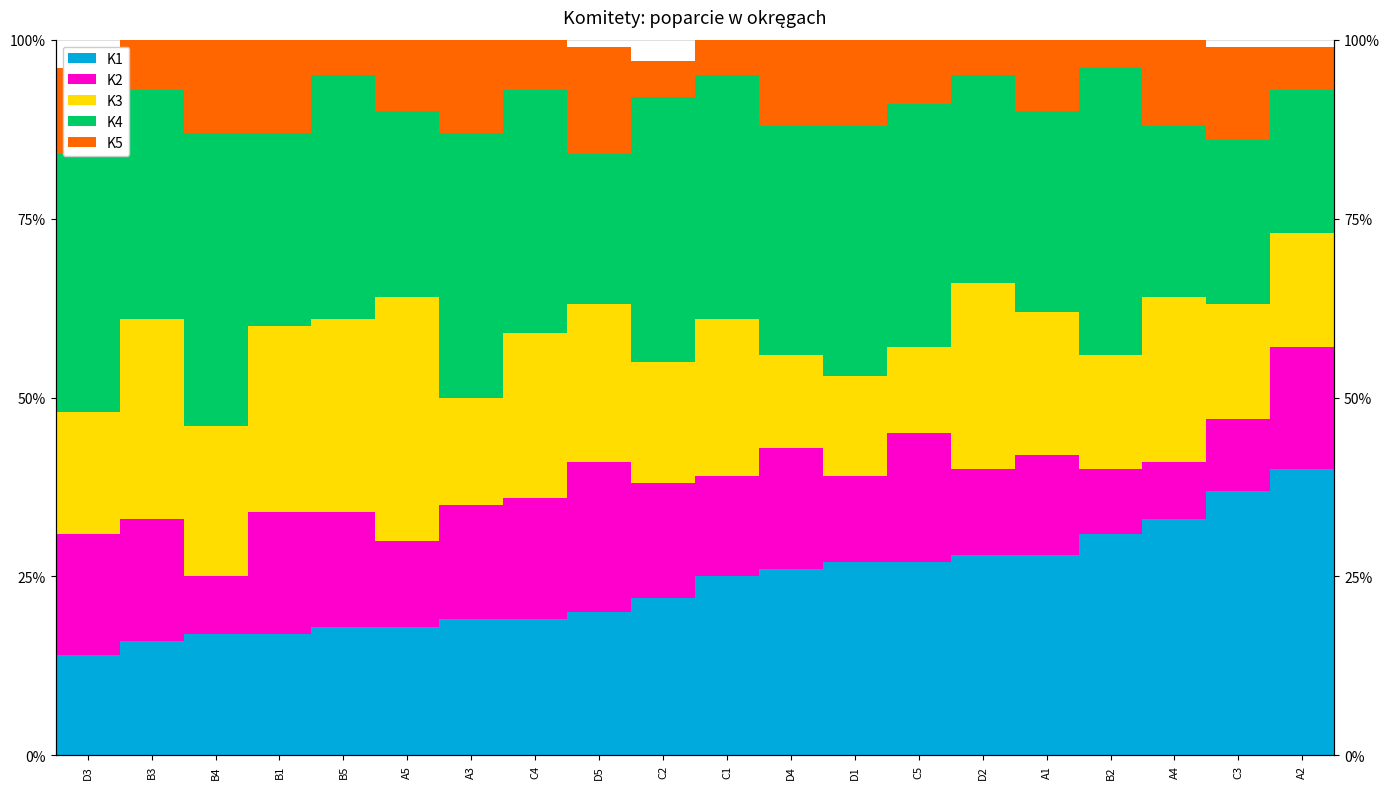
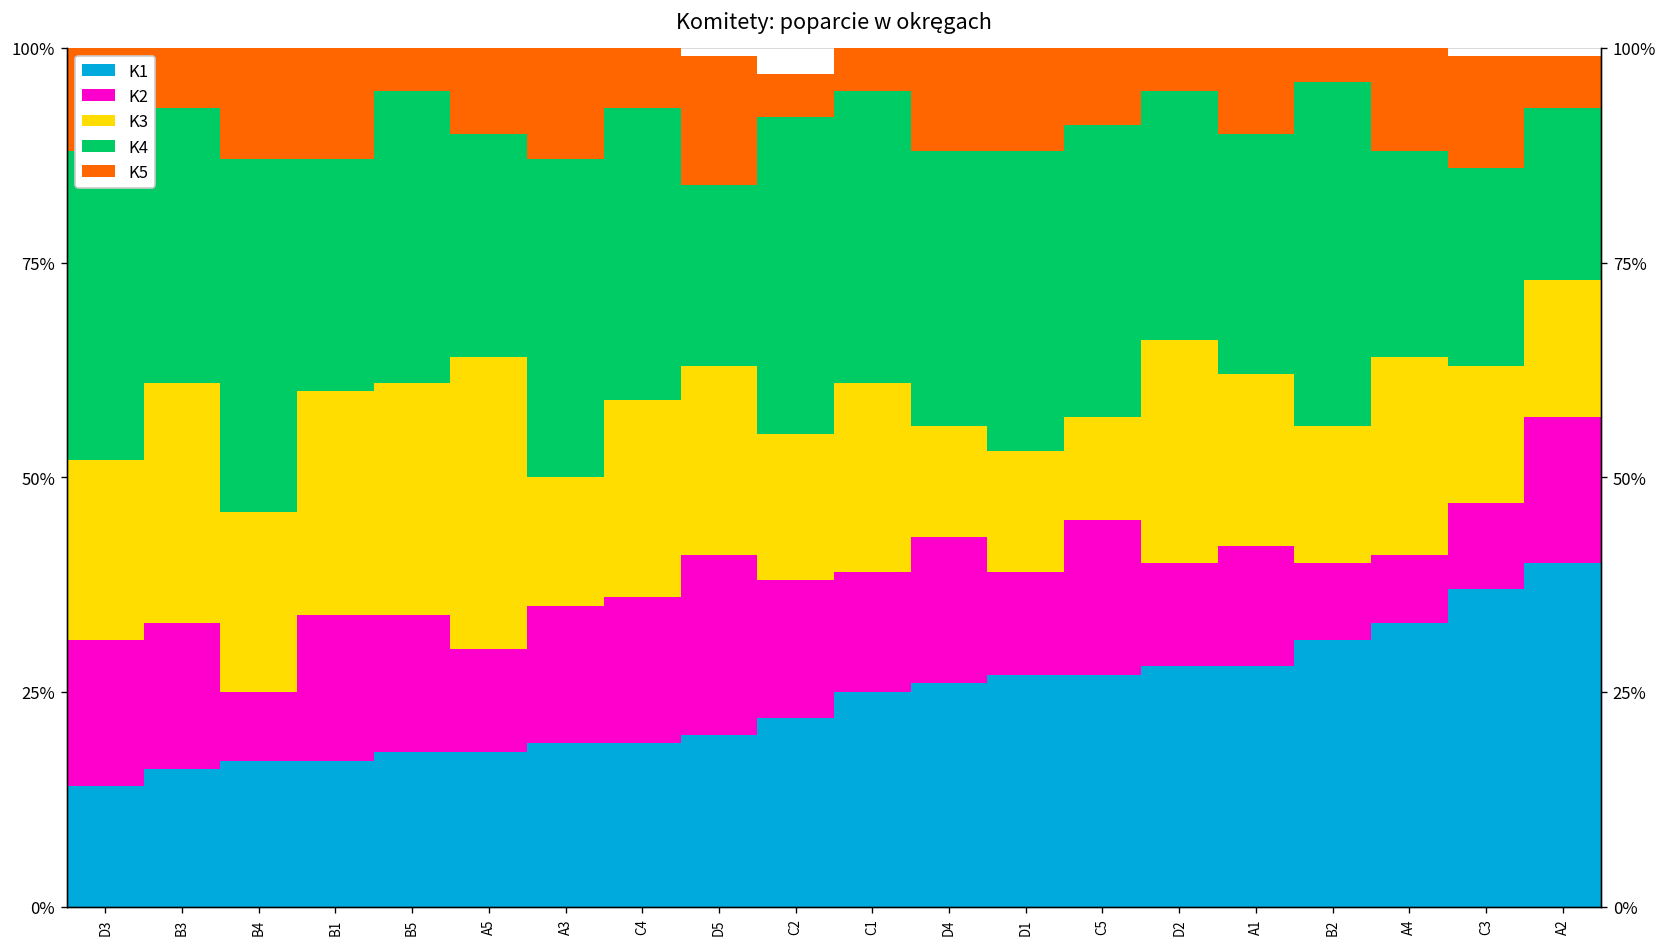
  {
    "K1": {
      "D3": "14%",
      "B3": "16%",
      "B4": "17%",
      "B1": "17%",
      "B5": "18%",
      "A5": "18%",
      "A3": "19%",
      "C4": "19%",
      "D5": "20%",
      "C2": "22%",
      "C1": "25%",
      "D4": "26%",
      "D1": "27%",
      "C5": "27%",
      "D2": "28%",
      "A1": "28%",
      "B2": "31%",
      "A4": "33%",
      "C3": "37%",
      "A2": "40%"
    },
    "K2": {
      "D3": "17%",
      "B3": "17%",
      "B4": "8%",
      "B1": "17%",
      "B5": "16%",
      "A5": "12%",
      "A3": "16%",
      "C4": "17%",
      "D5": "21%",
      "C2": "16%",
      "C1": "14%",
      "D4": "17%",
      "D1": "12%",
      "C5": "18%",
      "D2": "12%",
      "A1": "14%",
      "B2": "9%",
      "A4": "8%",
      "C3": "10%",
      "A2": "17%"
    },
    "K3": {
-     "D3": "17%",
+     "D3": "21%",
      "B3": "28%",
      "B4": "21%",
      "B1": "26%",
      "B5": "27%",
      "A5": "34%",
      "A3": "15%",
      "C4": "23%",
      "D5": "22%",
      "C2": "17%",
      "C1": "22%",
      "D4": "13%",
      "D1": "14%",
      "C5": "12%",
      "D2": "26%",
      "A1": "20%",
      "B2": "16%",
      "A4": "23%",
      "C3": "16%",
      "A2": "16%"
    },
    "K4": {
      "B3": "32%",
      "B4": "41%",
      "B1": "27%",
      "B5": "34%",
      "A5": "26%",
      "A3": "37%",
      "C4": "34%",
      "D5": "21%",
      "C2": "37%",
      "C1": "34%",
      "D4": "32%",
      "D1": "35%",
      "C5": "34%",
      "D2": "29%",
      "A1": "28%",
      "B2": "40%",
      "A4": "24%",
      "C3": "23%",
      "A2": "20%"
    },
    "K5": {
      "B4": "13%",
      "B1": "13%",
      "B5": "5%",
      "A3": "13%",
      "D5": "15%",
      "C2": "5%",
      "C5": "9%",
      "A1": "10%",
      "C3": "13%",
      "A2": "6%"
    }
  }
